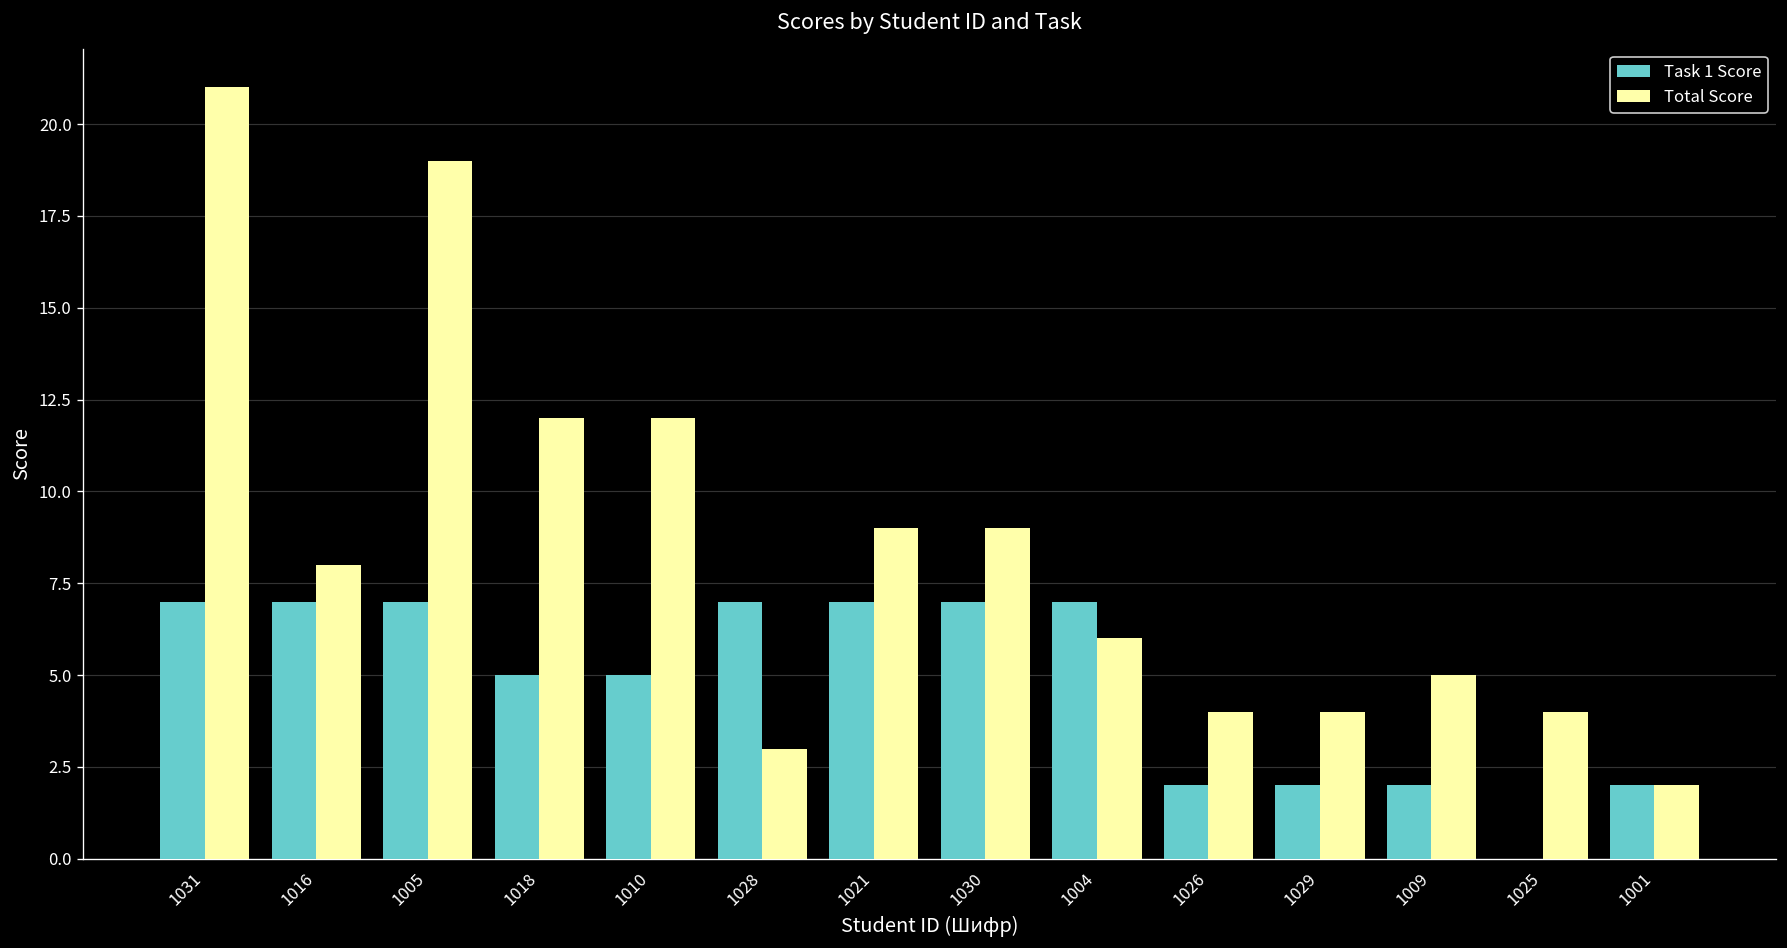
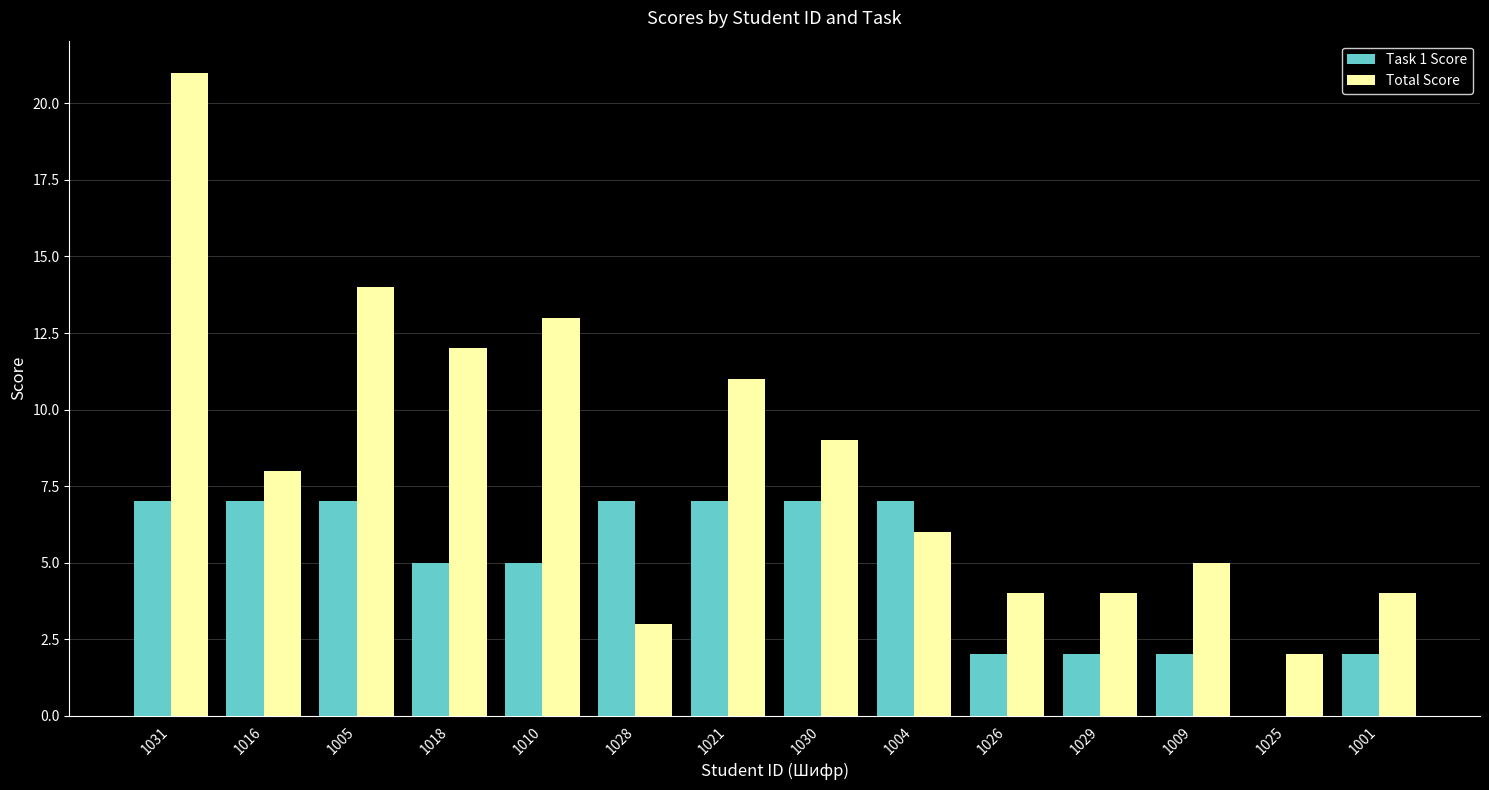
  {
    "Task 1 Score": {
      "1031": 7,
      "1016": 7,
      "1005": 7,
      "1018": 5,
      "1010": 5,
      "1028": 7,
      "1021": 7,
      "1030": 7,
      "1004": 7,
      "1026": 2,
      "1029": 2,
      "1009": 2,
      "1025": 0,
      "1001": 2
    },
    "Total Score": {
      "1031": 21,
      "1016": 8,
-     "1005": 19,
+     "1005": 14,
      "1018": 12,
-     "1010": 12,
+     "1010": 13,
      "1028": 3,
-     "1021": 9,
+     "1021": 11,
      "1030": 9,
      "1004": 6,
      "1026": 4,
      "1029": 4,
      "1009": 5,
-     "1025": 4,
-     "1001": 2
+     "1025": 2,
+     "1001": 4
    }
  }
